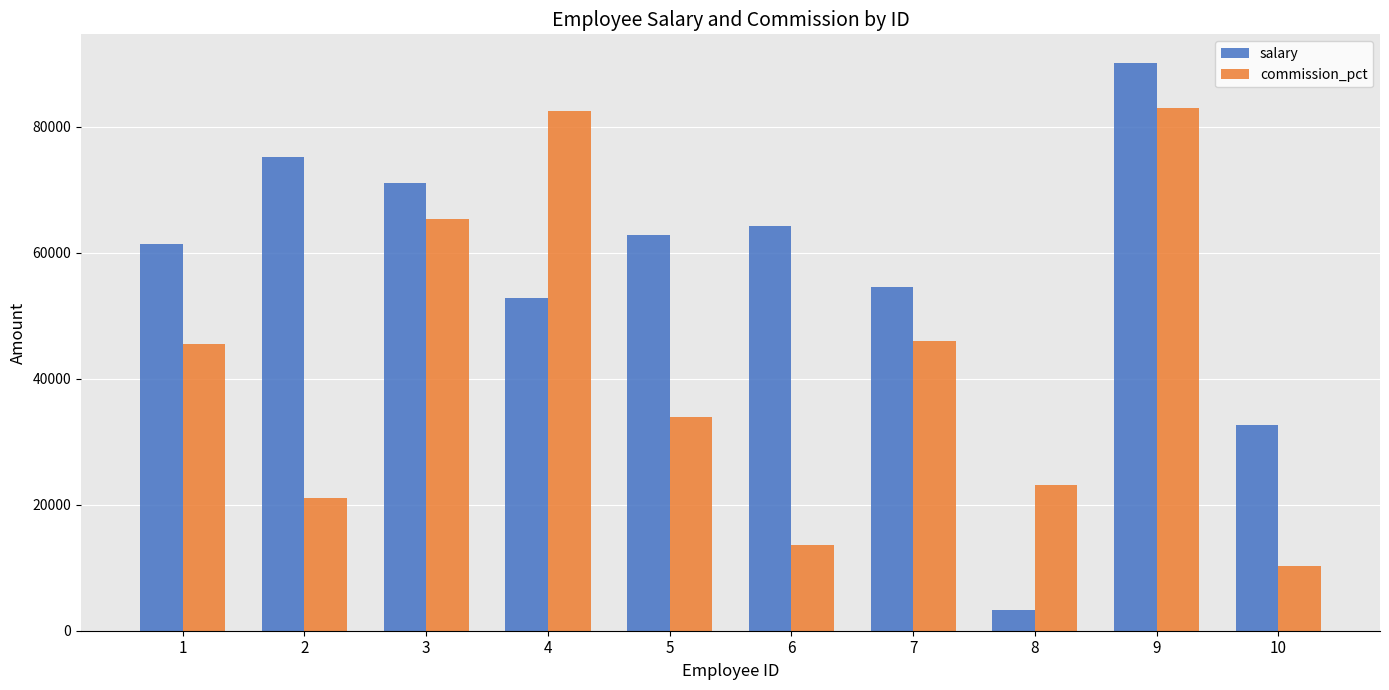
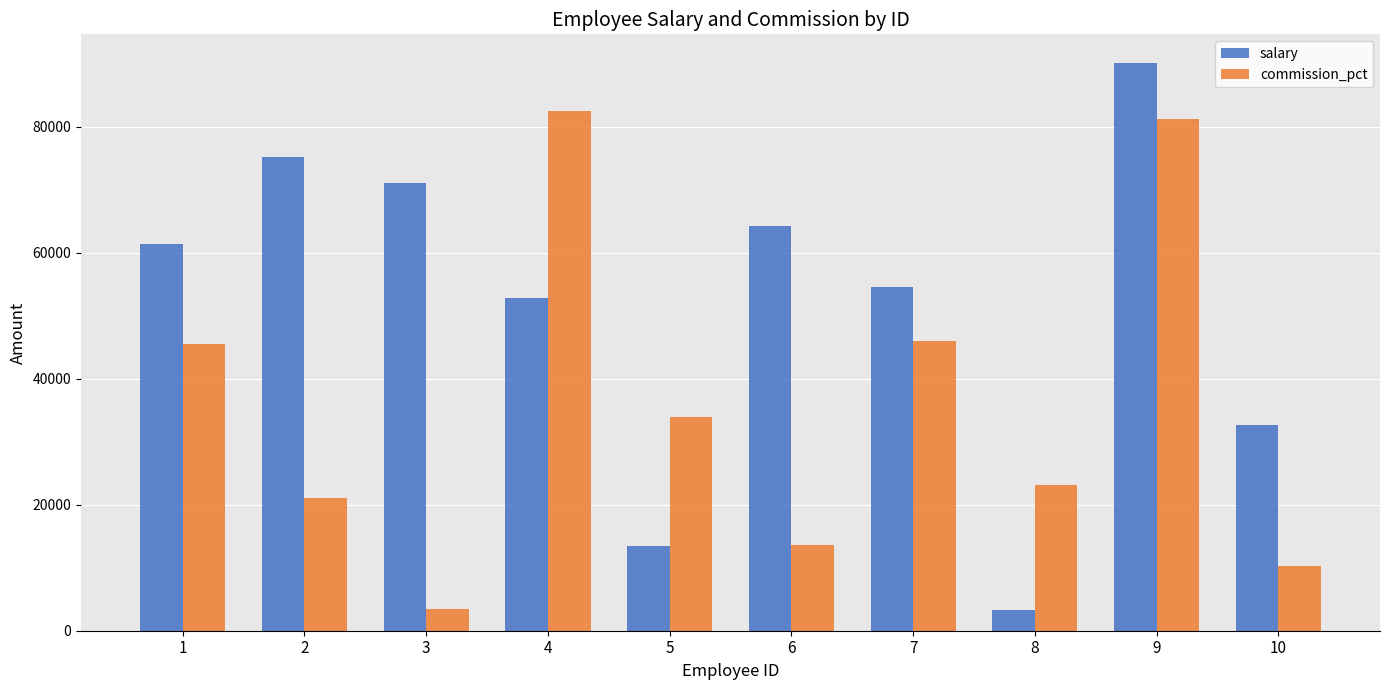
  {
    "salary": {
      "1": 61000,
      "2": 75000,
      "3": 71000,
      "4": 53000,
-     "5": 63000,
+     "5": 13000,
      "6": 64000,
      "7": 55000,
      "8": 3000,
      "9": 90000,
      "10": 33000
    },
    "commission_pct": {
      "1": 45000,
      "2": 21000,
-     "3": 65000,
+     "3": 3000,
      "4": 82000,
      "5": 34000,
      "6": 14000,
      "7": 46000,
      "8": 23000,
-     "9": 83000,
+     "9": 81000,
      "10": 10000
    }
  }
